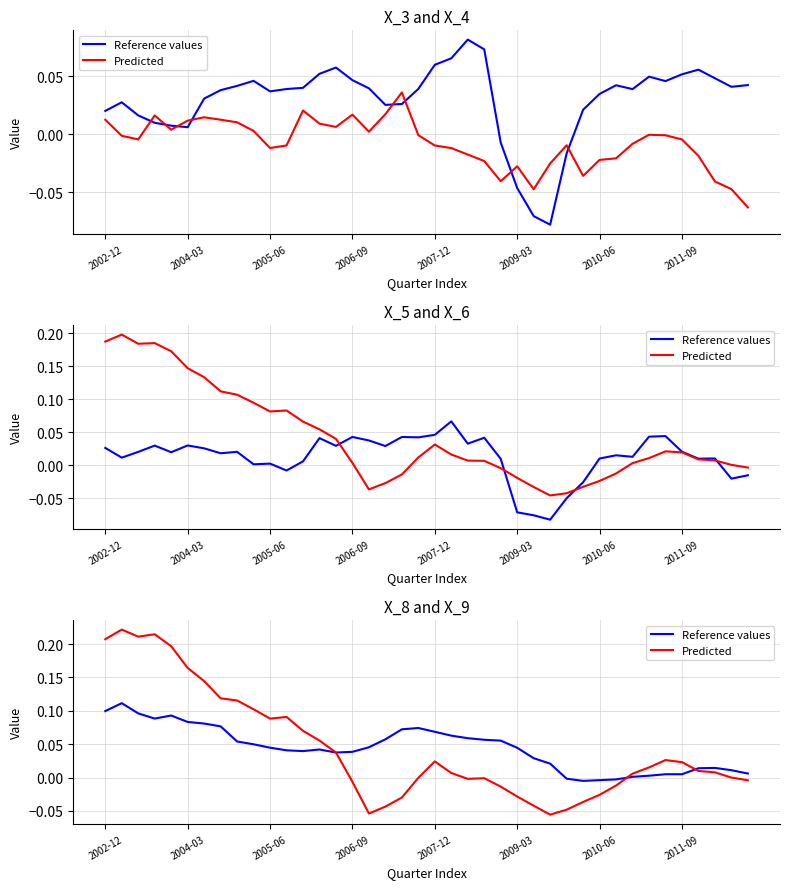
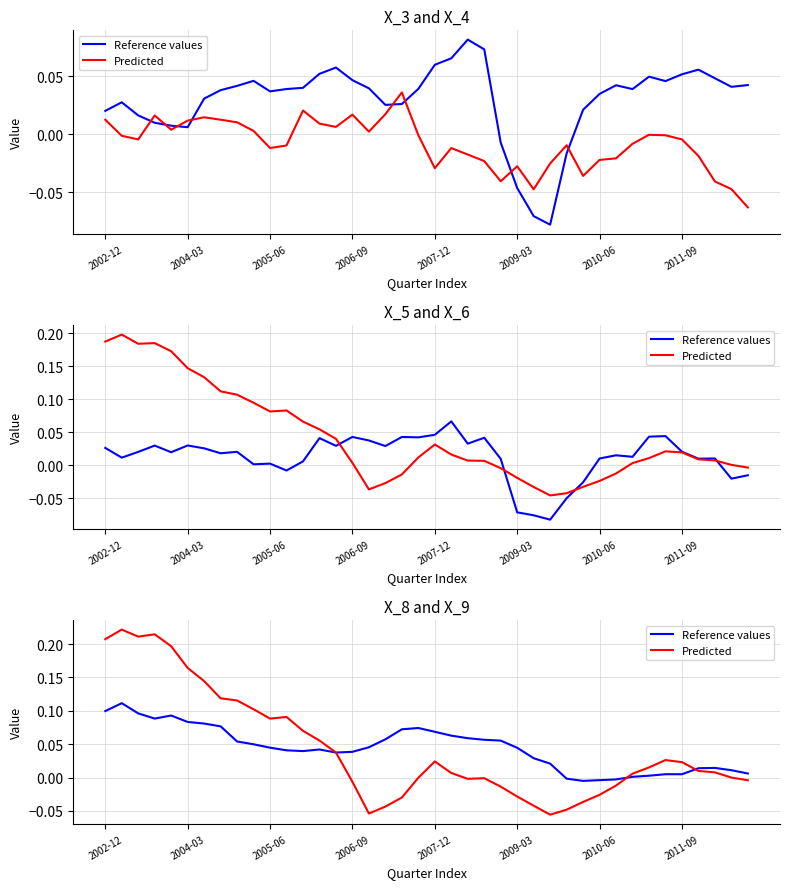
  {
    "X_3 and X_4": {
      "Reference values": {
        "2002-12": 0.020,
        "2004-03": 0.006,
        "2005-06": 0.037,
        "2006-09": 0.047,
        "2007-12": 0.060,
        "2009-03": -0.046,
        "2010-06": 0.035,
        "2011-09": 0.052
      },
      "Predicted": {
        "2002-12": 0.013,
        "2004-03": 0.012,
        "2005-06": -0.012,
        "2006-09": 0.017,
-       "2007-12": -0.010,
+       "2007-12": -0.029,
        "2009-03": -0.028,
        "2010-06": -0.022,
        "2011-09": -0.004
      }
    },
    "X_5 and X_6": {
      "Reference values": {
        "2002-12": 0.03,
        "2004-03": 0.03,
        "2005-06": 0.00,
        "2006-09": 0.04,
        "2007-12": 0.05,
        "2009-03": -0.07,
        "2010-06": 0.01
      },
      "Predicted": {
        "2002-12": 0.19,
        "2004-03": 0.15,
        "2005-06": 0.08,
        "2006-09": 0.00,
        "2007-12": 0.03,
        "2009-03": -0.02,
        "2010-06": -0.02
      }
    },
    "X_8 and X_9": {
      "Reference values": {
        "2002-12": 0.10,
        "2004-03": 0.08,
        "2005-06": 0.04,
        "2006-09": 0.04,
        "2007-12": 0.07,
        "2009-03": 0.04,
        "2010-06": 0.00,
        "2011-09": 0.00
      },
      "Predicted": {
        "2002-12": 0.21,
        "2004-03": 0.16,
        "2005-06": 0.09,
        "2006-09": -0.01,
        "2007-12": 0.02,
        "2009-03": -0.03,
        "2010-06": -0.03,
        "2011-09": 0.02
      }
    }
  }
